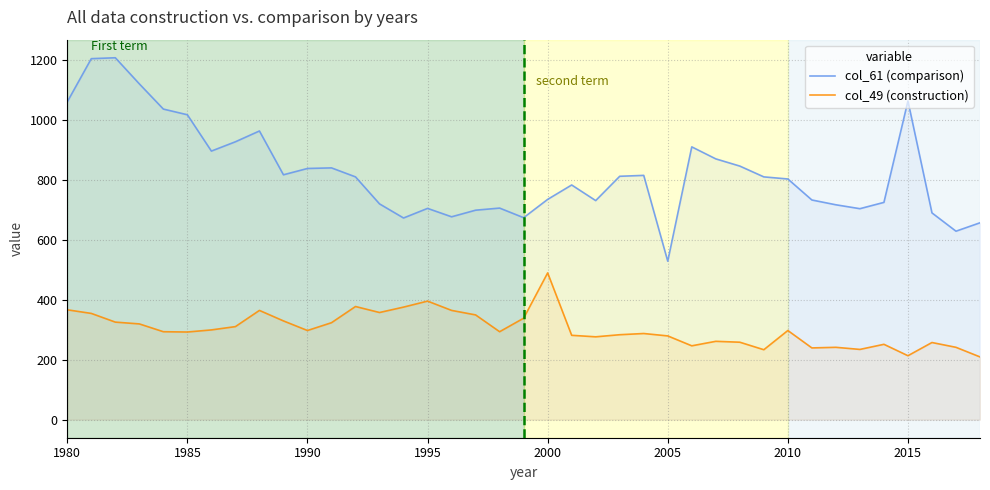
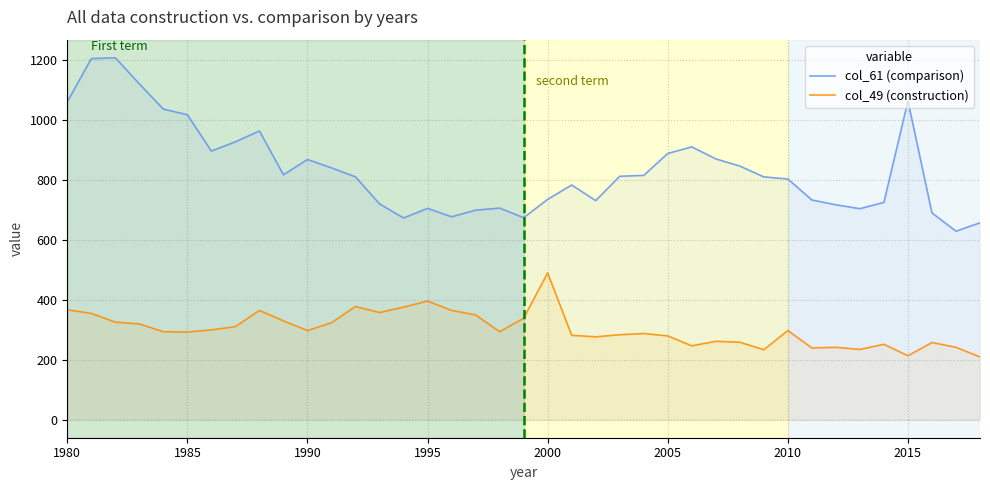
  {
    "col_61 (comparison)": {
      "1980": 1060,
      "1985": 1020,
-     "1990": 840,
+     "1990": 870,
      "1995": 700,
      "2000": 730,
-     "2005": 530,
+     "2005": 890,
      "2010": 800
    },
    "col_49 (construction)": {
      "1980": 370,
      "1985": 290,
      "1990": 300,
      "1995": 400,
      "2000": 490,
      "2005": 280,
      "2010": 300,
      "2015": 210
    }
  }
